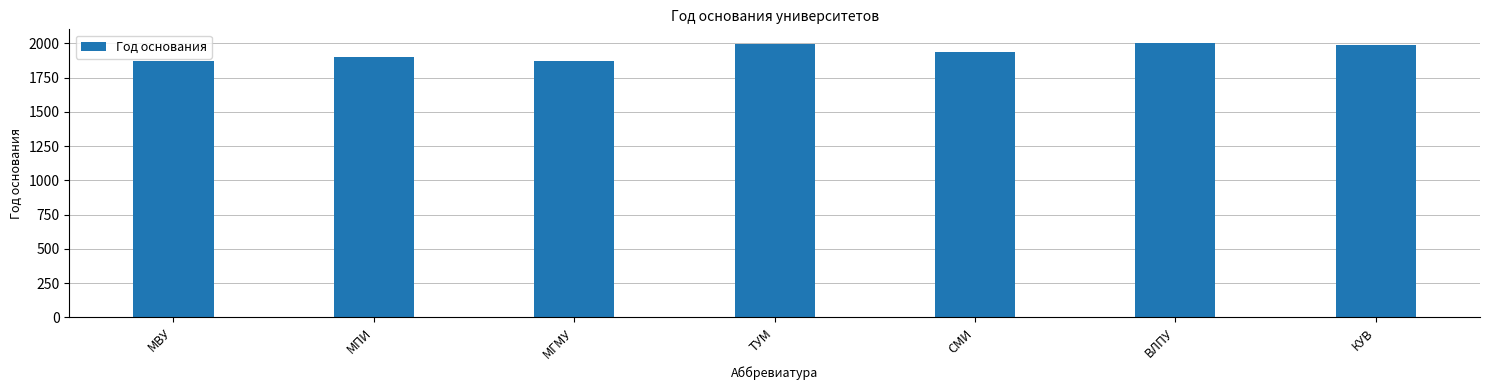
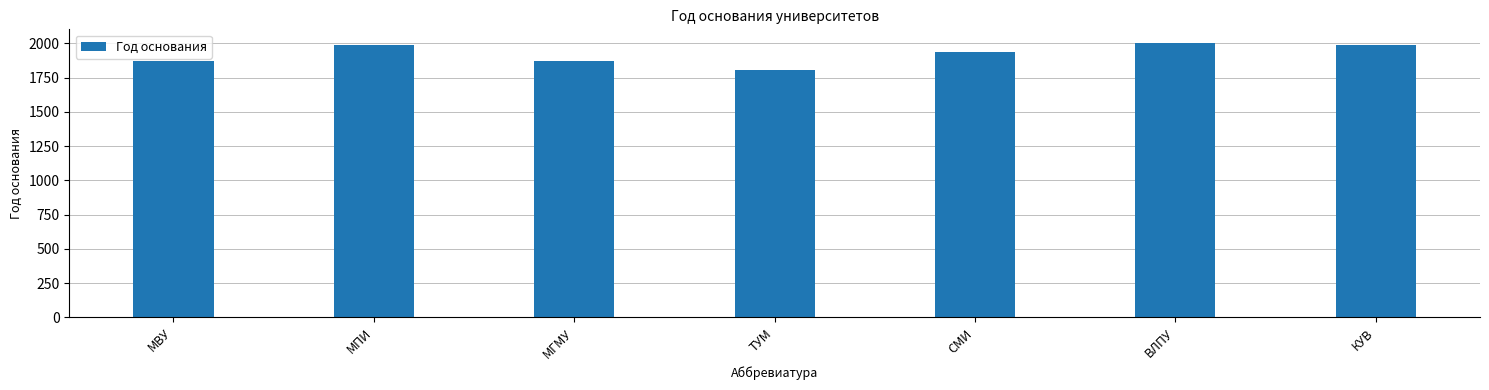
  {
    "МВУ": 1870,
-   "МПИ": 1900,
+   "МПИ": 1990,
    "МГМУ": 1870,
-   "ТУМ": 2000,
+   "ТУМ": 1810,
    "СМИ": 1940,
    "ВЛПУ": 2000,
    "КУВ": 1990
  }
